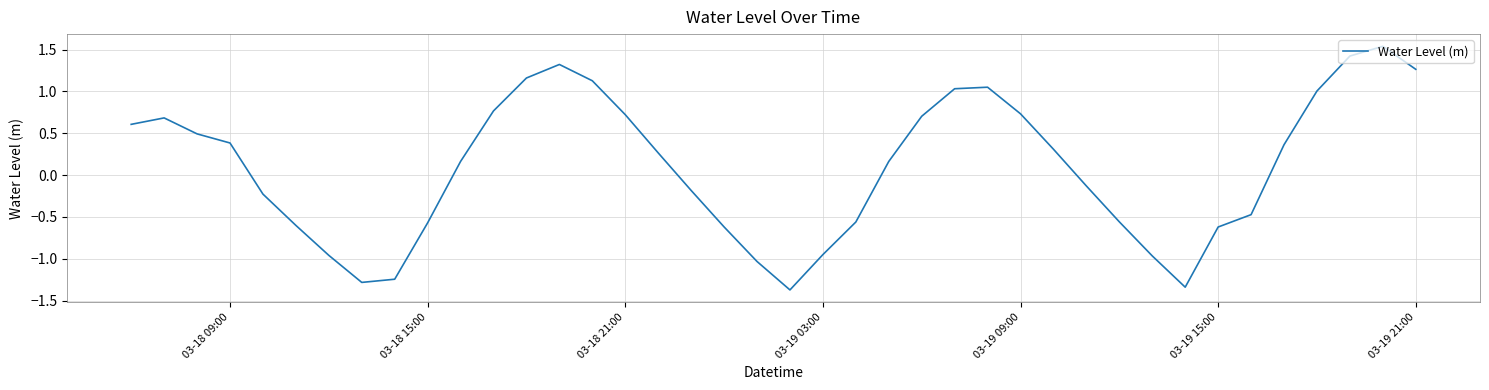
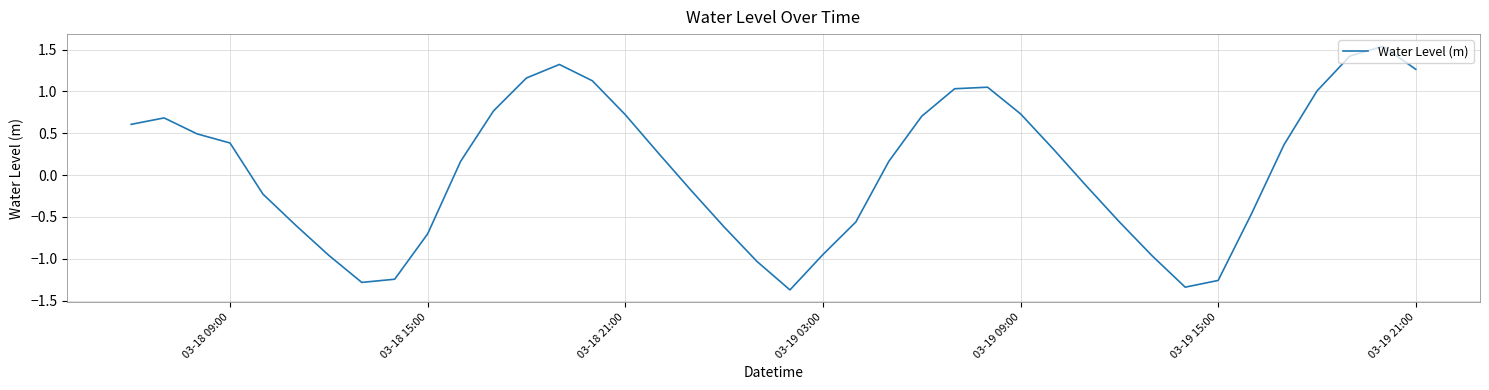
  {
    "03-18 09:00": 0.4,
-   "03-18 15:00": -0.6,
+   "03-18 15:00": -0.7,
    "03-18 21:00": 0.7,
    "03-19 03:00": -1.0,
    "03-19 09:00": 0.7,
-   "03-19 15:00": -0.6,
+   "03-19 15:00": -1.3,
    "03-19 21:00": 1.3
  }
